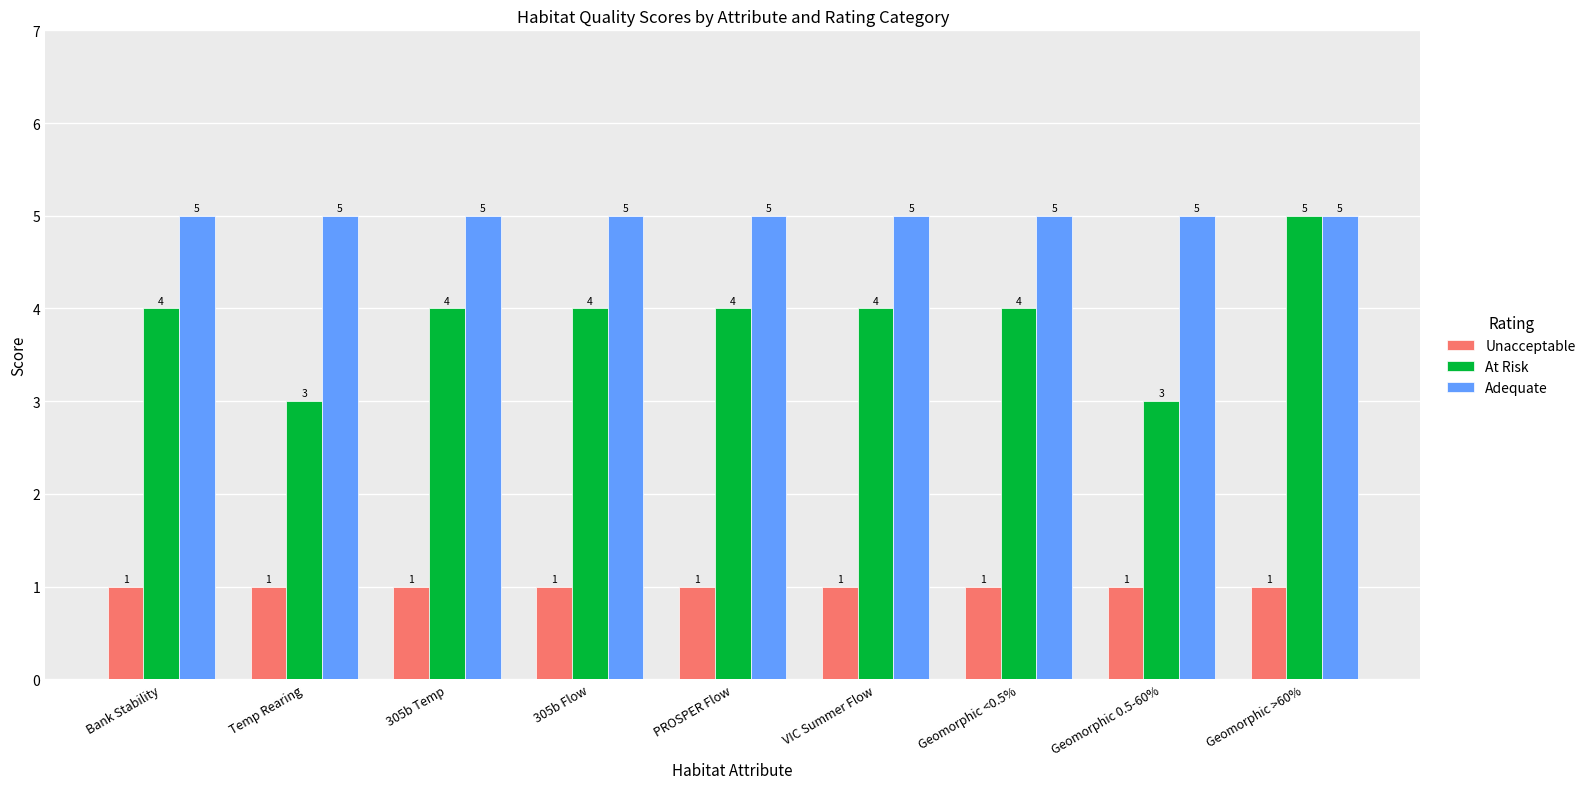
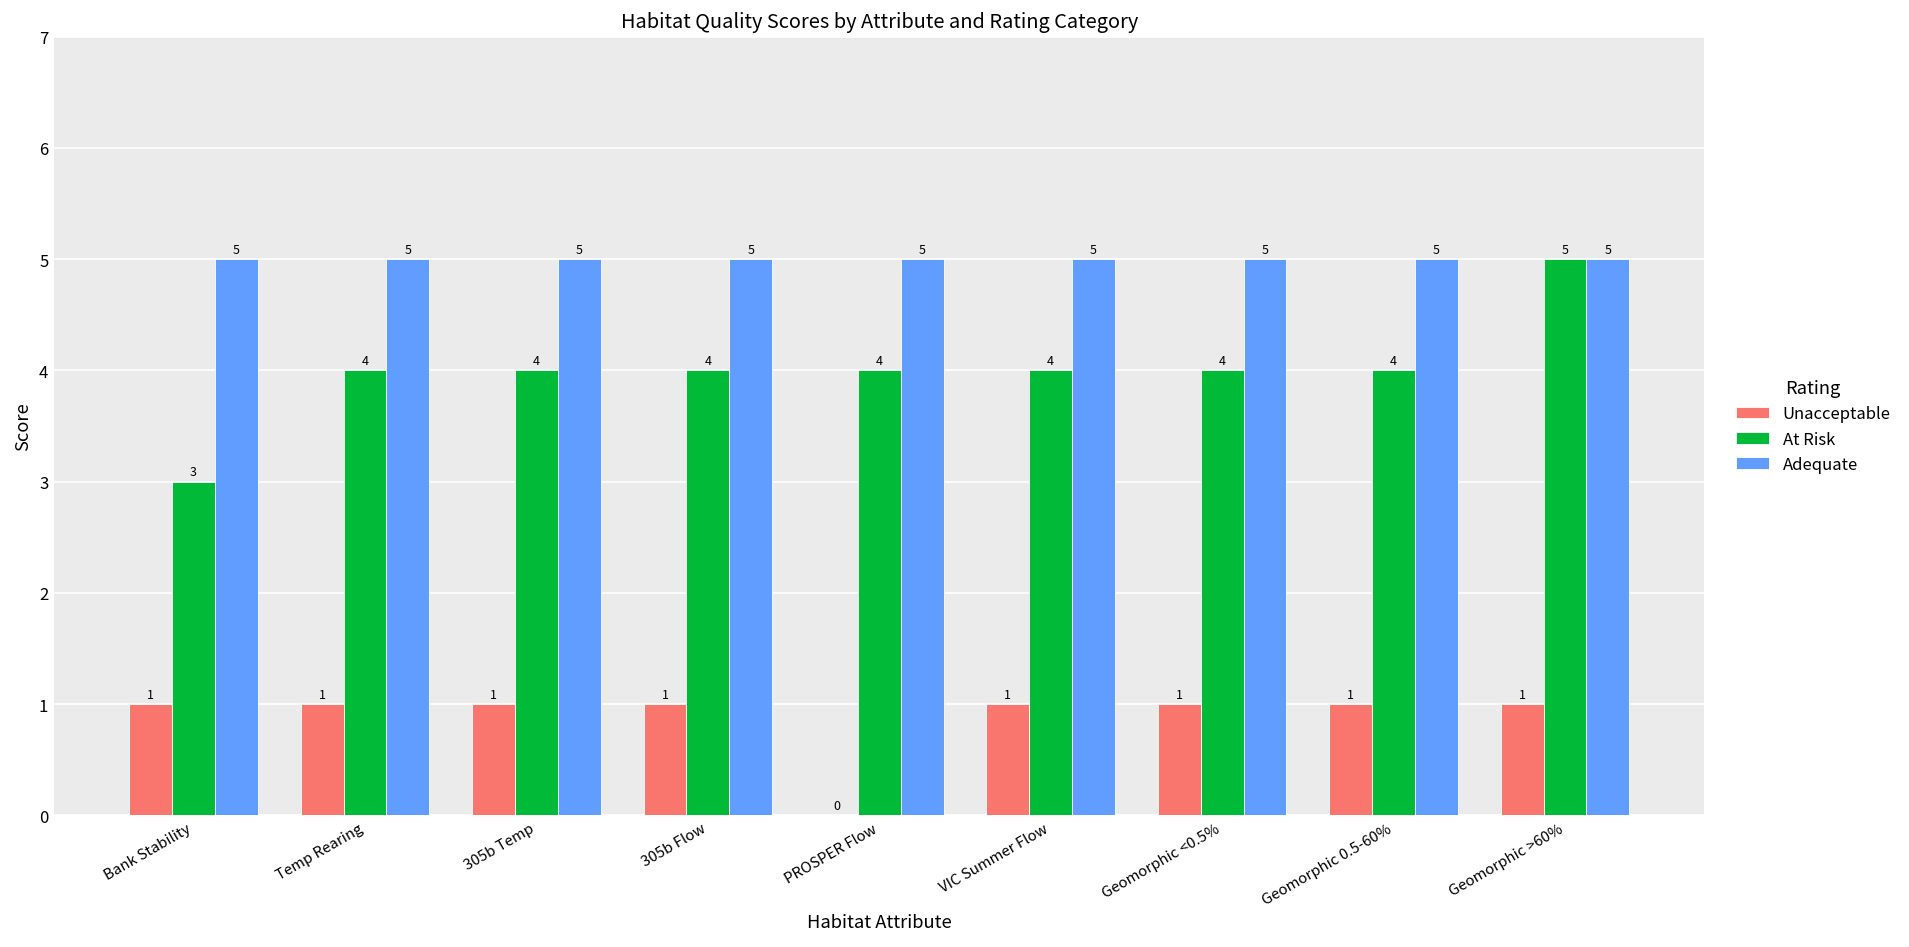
  {
    "Unacceptable": {
      "Bank Stability": 1,
      "Temp Rearing": 1,
      "305b Temp": 1,
      "305b Flow": 1,
-     "PROSPER Flow": 1,
+     "PROSPER Flow": 0,
      "VIC Summer Flow": 1,
      "Geomorphic <0.5%": 1,
      "Geomorphic 0.5-60%": 1,
      "Geomorphic >60%": 1
    },
    "At Risk": {
-     "Bank Stability": 4,
-     "Temp Rearing": 3,
+     "Bank Stability": 3,
+     "Temp Rearing": 4,
      "305b Temp": 4,
      "305b Flow": 4,
      "PROSPER Flow": 4,
      "VIC Summer Flow": 4,
      "Geomorphic <0.5%": 4,
-     "Geomorphic 0.5-60%": 3,
+     "Geomorphic 0.5-60%": 4,
      "Geomorphic >60%": 5
    },
    "Adequate": {
      "Bank Stability": 5,
      "Temp Rearing": 5,
      "305b Temp": 5,
      "305b Flow": 5,
      "PROSPER Flow": 5,
      "VIC Summer Flow": 5,
      "Geomorphic <0.5%": 5,
      "Geomorphic 0.5-60%": 5,
      "Geomorphic >60%": 5
    }
  }
